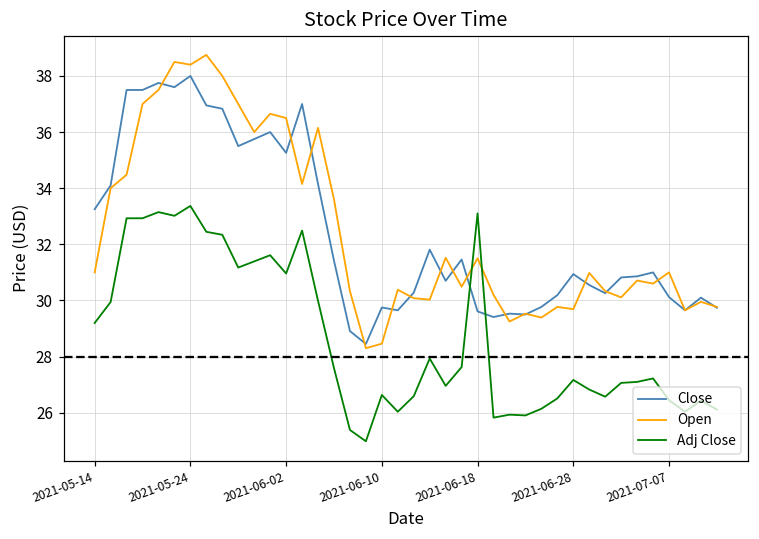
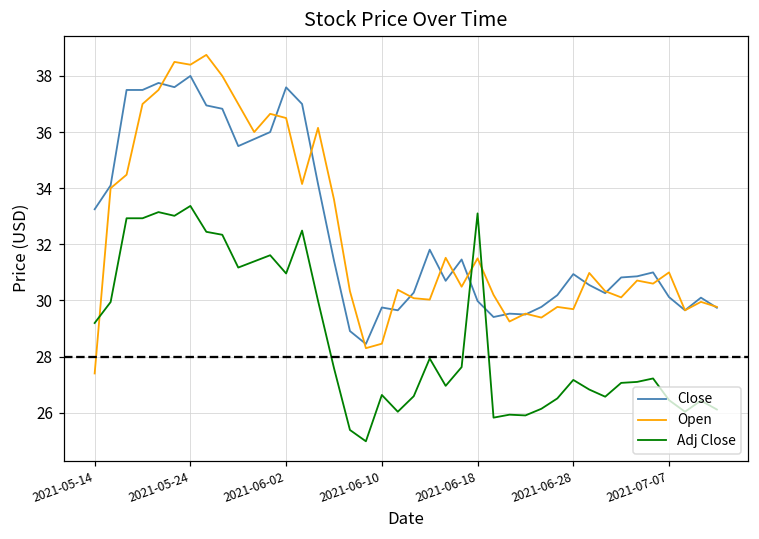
  {
    "Close": {
      "2021-05-14": 33.3,
      "2021-05-24": 38.0,
-     "2021-06-02": 35.3,
+     "2021-06-02": 37.6,
      "2021-06-10": 29.8,
-     "2021-06-18": 29.6,
+     "2021-06-18": 30.0,
      "2021-06-28": 30.9,
      "2021-07-07": 30.1
    },
    "Open": {
-     "2021-05-14": 31.0,
+     "2021-05-14": 27.4,
      "2021-05-24": 38.4,
      "2021-06-02": 36.5,
      "2021-06-10": 28.5,
      "2021-06-18": 31.5,
      "2021-06-28": 29.7,
      "2021-07-07": 31.0
    },
    "Adj Close": {
      "2021-05-14": 29.2,
      "2021-05-24": 33.4,
      "2021-06-02": 31.0,
      "2021-06-10": 26.6,
      "2021-06-18": 33.1,
      "2021-06-28": 27.2
    }
  }
